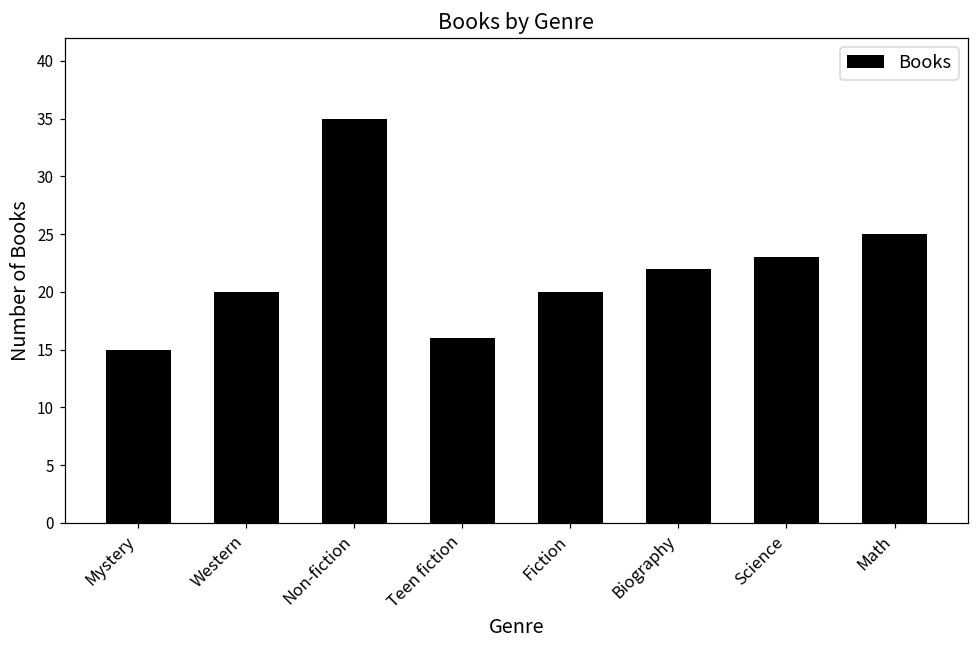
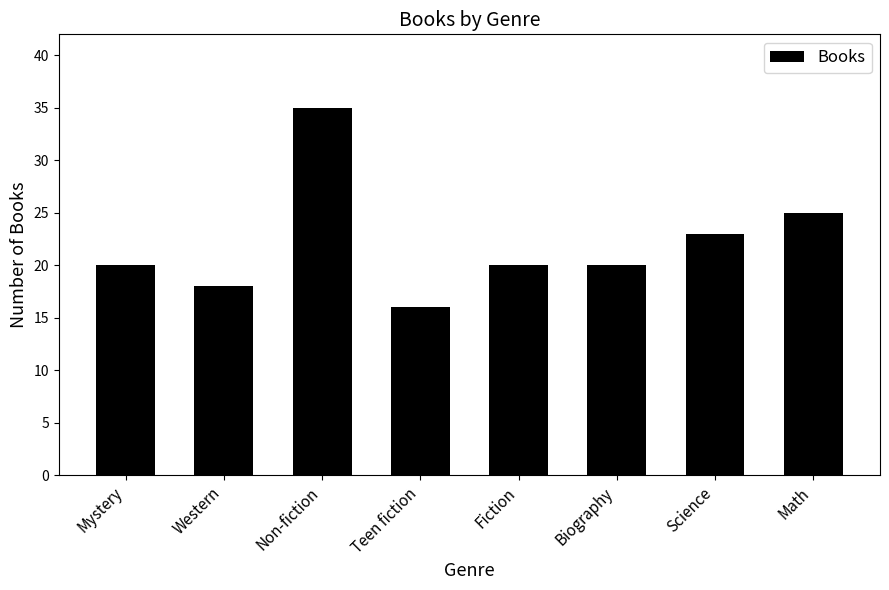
  {
-   "Mystery": 15,
-   "Western": 20,
+   "Mystery": 20,
+   "Western": 18,
    "Non-fiction": 35,
    "Teen fiction": 16,
    "Fiction": 20,
-   "Biography": 22,
+   "Biography": 20,
    "Science": 23,
    "Math": 25
  }
